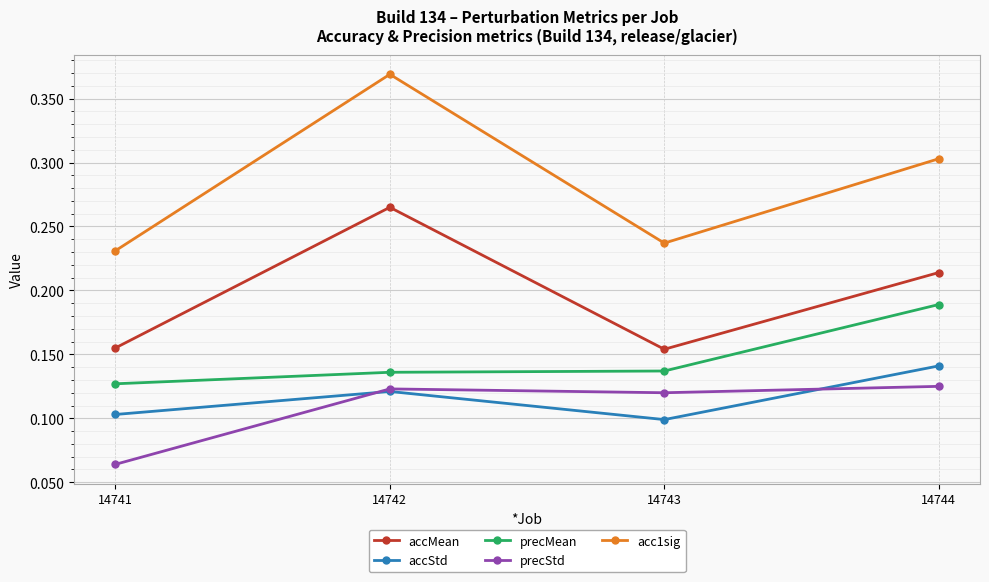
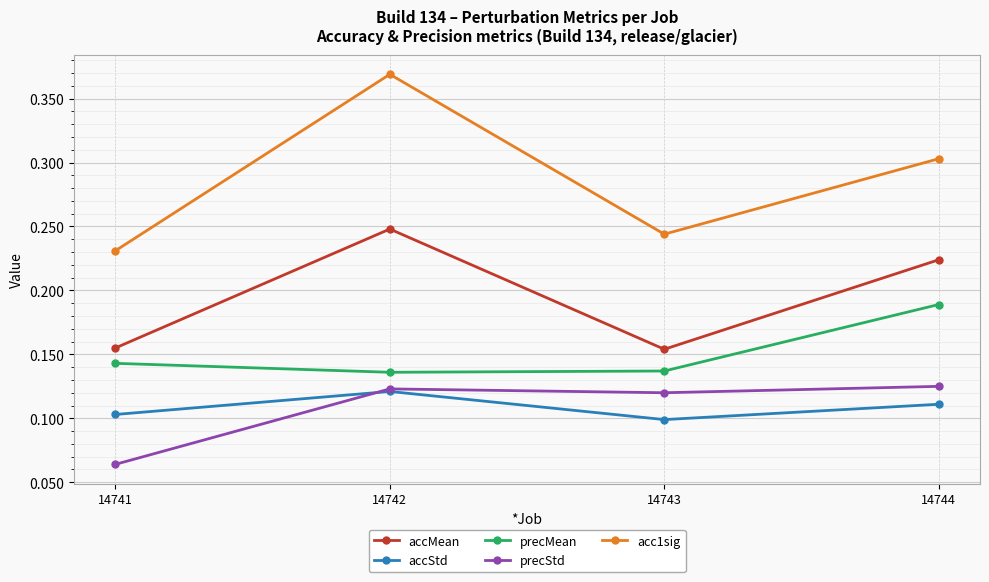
  {
    "accMean": {
      "14741": 0.155,
-     "14742": 0.265,
+     "14742": 0.248,
      "14743": 0.154,
-     "14744": 0.214
+     "14744": 0.224
    },
    "accStd": {
      "14741": 0.103,
      "14743": 0.099,
-     "14744": 0.141
+     "14744": 0.111
    },
    "precMean": {
-     "14741": 0.127,
+     "14741": 0.143,
      "14742": 0.136,
      "14743": 0.137,
      "14744": 0.189
    },
    "precStd": {
      "14741": 0.064,
      "14743": 0.120,
      "14744": 0.125
    },
    "acc1sig": {
      "14741": 0.231,
      "14742": 0.369,
-     "14743": 0.237,
+     "14743": 0.244,
      "14744": 0.303
    }
  }
